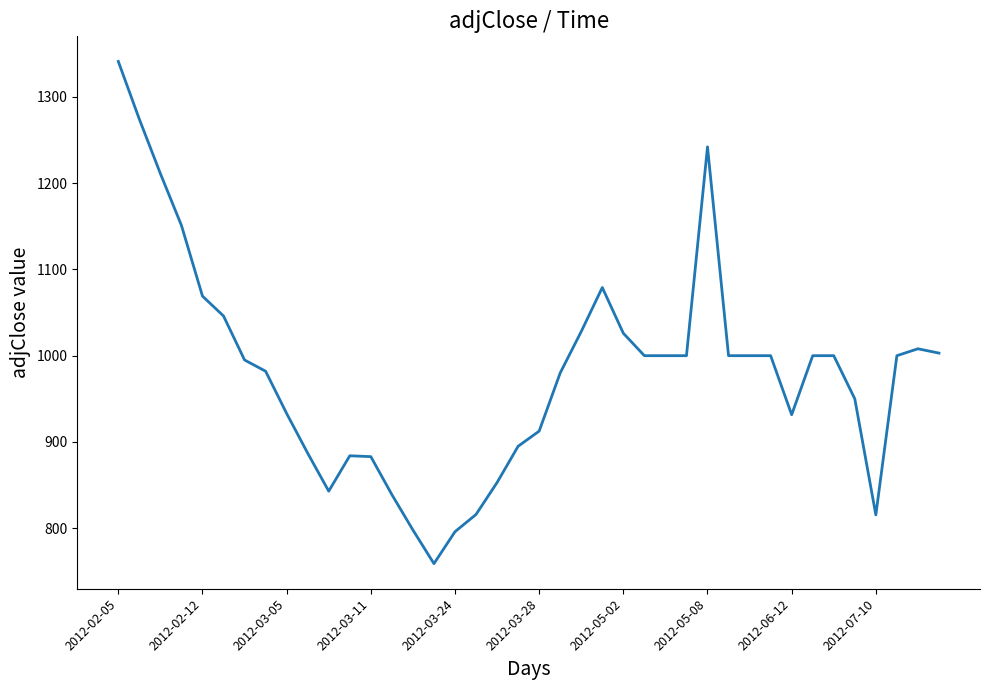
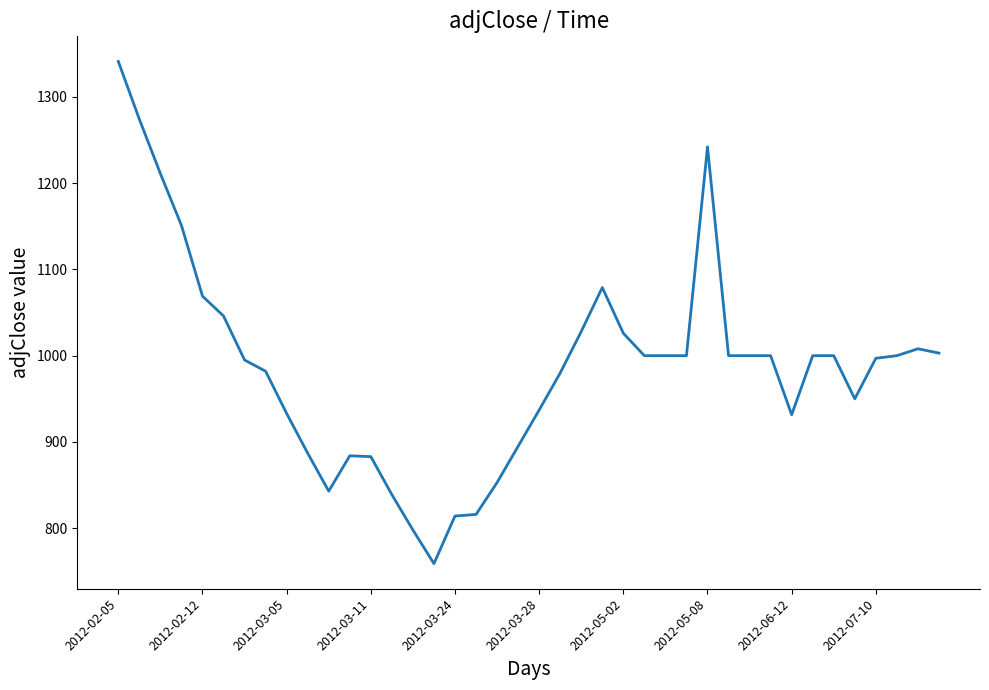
  {
    "2012-02-05": 1340,
    "2012-02-12": 1070,
    "2012-03-05": 930,
    "2012-03-11": 880,
-   "2012-03-24": 800,
-   "2012-03-28": 910,
+   "2012-03-24": 810,
+   "2012-03-28": 940,
    "2012-05-02": 1030,
    "2012-05-08": 1240,
    "2012-06-12": 930,
-   "2012-07-10": 820
+   "2012-07-10": 1000
  }
